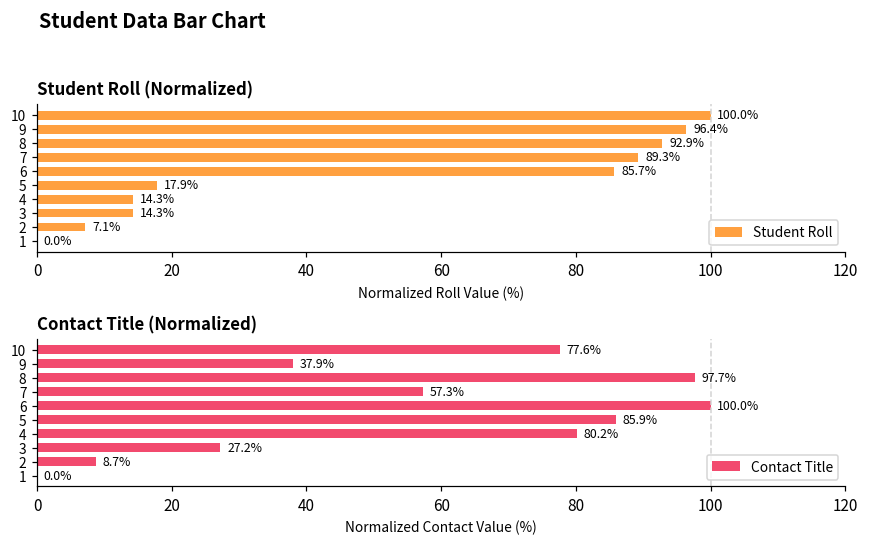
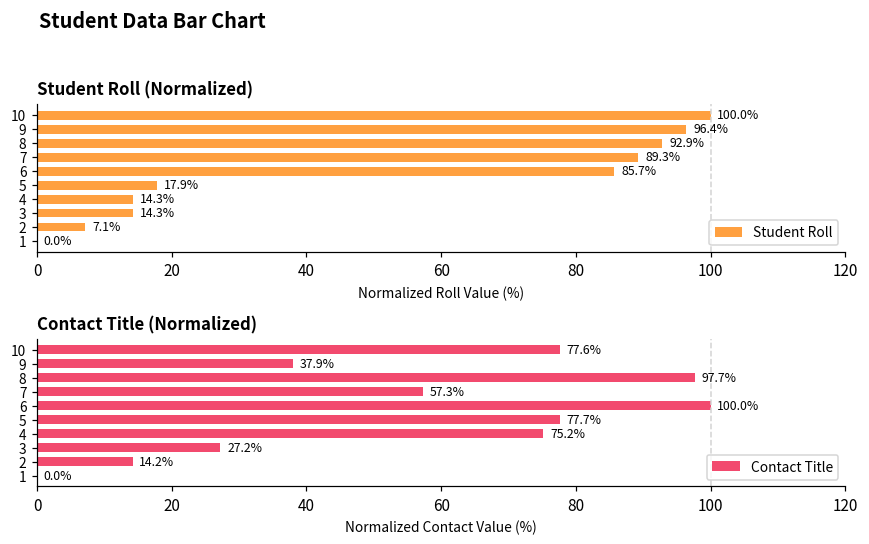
  {
    "Student Roll (Normalized)": {
      "10": "100.0%",
      "9": "96.4%",
      "8": "92.9%",
      "7": "89.3%",
      "6": "85.7%",
      "5": "17.9%",
      "4": "14.3%",
      "3": "14.3%",
      "2": "7.1%",
      "1": "0.0%"
    },
    "Contact Title (Normalized)": {
      "10": "77.6%",
      "9": "37.9%",
      "8": "97.7%",
      "7": "57.3%",
      "6": "100.0%",
-     "5": "85.9%",
-     "4": "80.2%",
+     "5": "77.7%",
+     "4": "75.2%",
      "3": "27.2%",
-     "2": "8.7%",
+     "2": "14.2%",
      "1": "0.0%"
    }
  }
